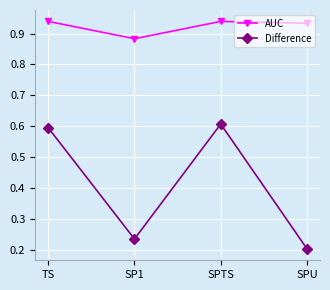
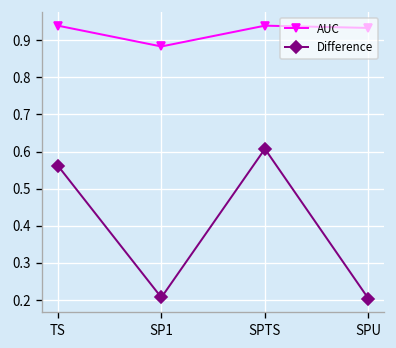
  {
    "AUC": {
      "TS": 0.94,
      "SP1": 0.88,
      "SPTS": 0.94
    },
    "Difference": {
-     "TS": 0.60,
-     "SP1": 0.24,
+     "TS": 0.56,
+     "SP1": 0.21,
      "SPTS": 0.61,
      "SPU": 0.20
    }
  }
